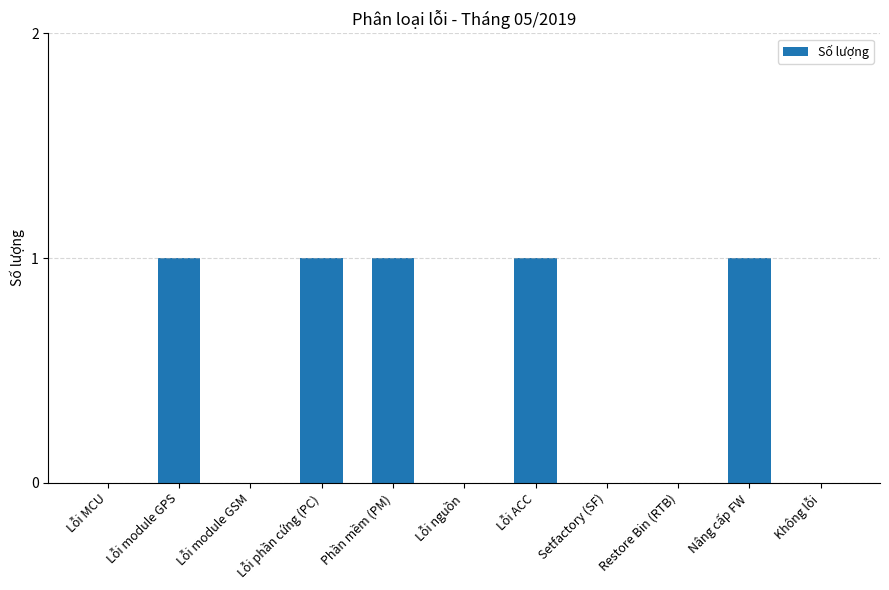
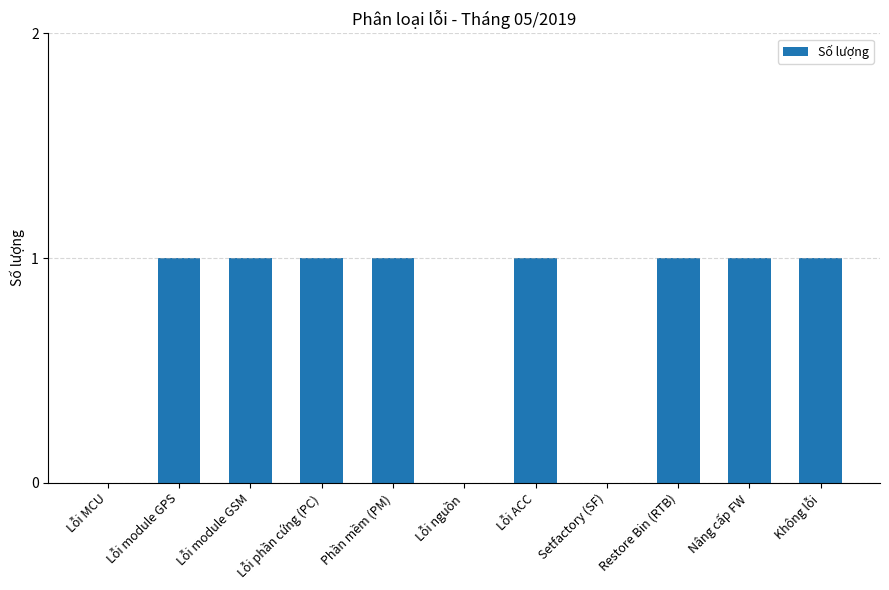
  {
    "Lỗi MCU": 0,
    "Lỗi module GPS": 1,
-   "Lỗi module GSM": 0,
+   "Lỗi module GSM": 1,
    "Lỗi phần cứng (PC)": 1,
    "Phần mềm (PM)": 1,
    "Lỗi nguồn": 0,
    "Lỗi ACC": 1,
    "Setfactory (SF)": 0,
-   "Restore Bin (RTB)": 0,
+   "Restore Bin (RTB)": 1,
    "Nâng cấp FW": 1,
-   "Không lỗi": 0
+   "Không lỗi": 1
  }
